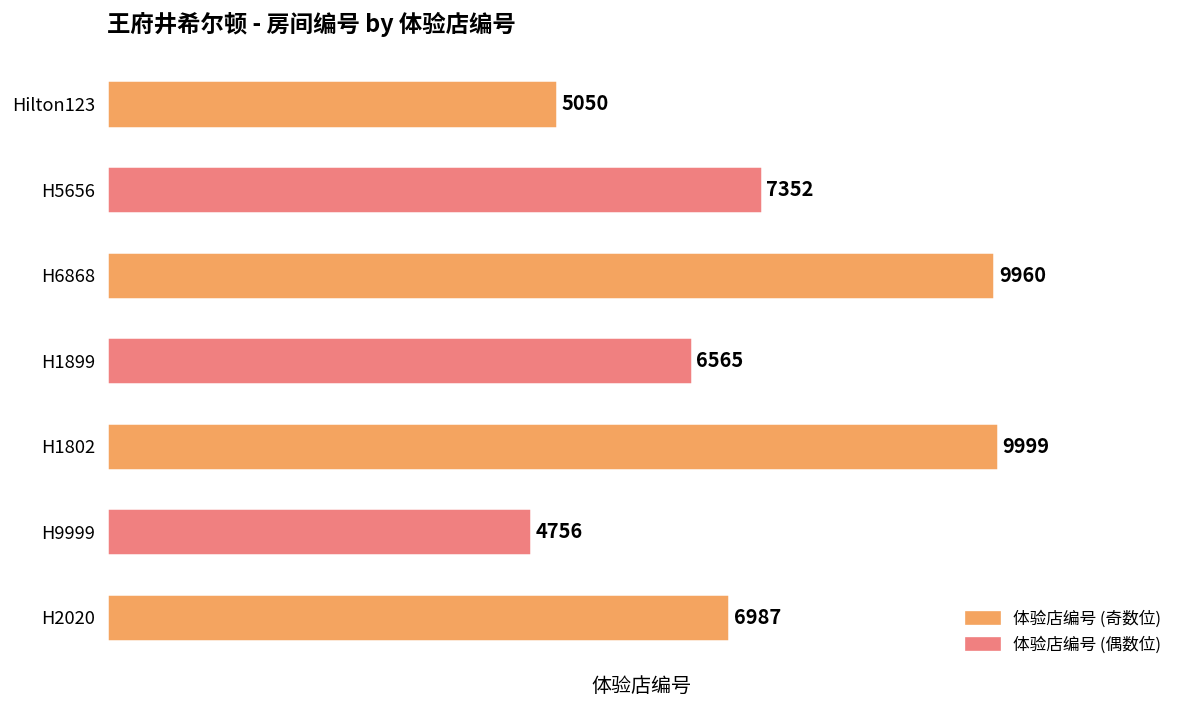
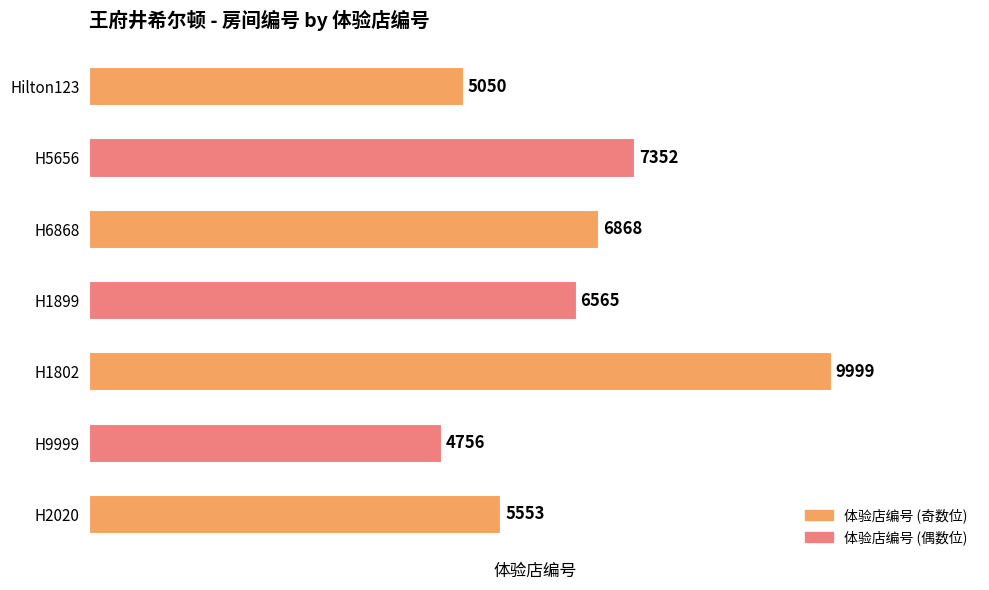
  {
    "Hilton123": 5050,
    "H5656": 7352,
-   "H6868": 9960,
+   "H6868": 6868,
    "H1899": 6565,
    "H1802": 9999,
    "H9999": 4756,
-   "H2020": 6987
+   "H2020": 5553
  }
